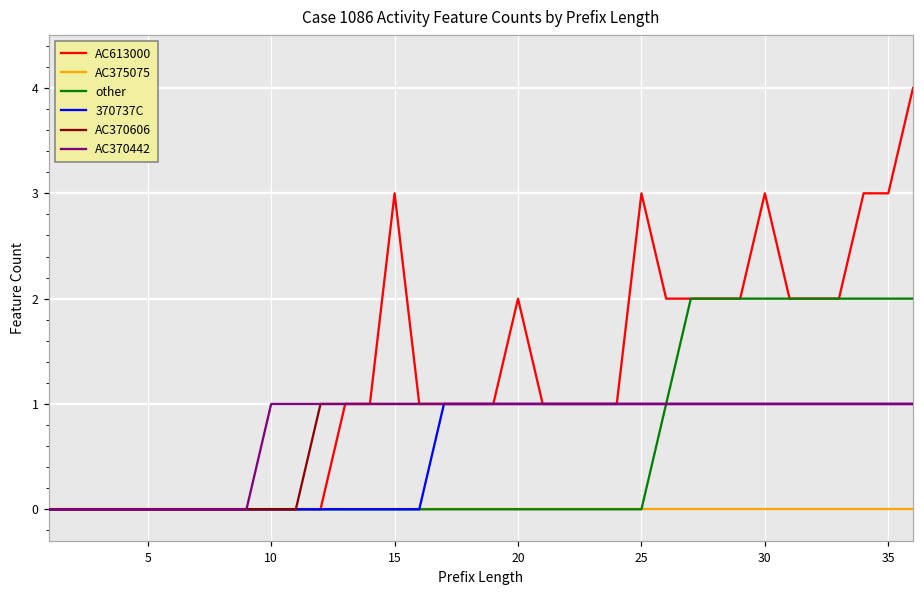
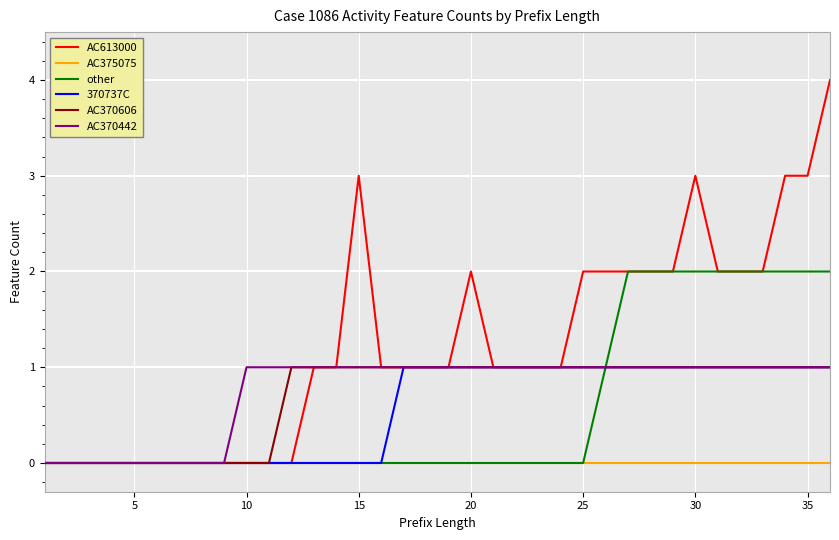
  {
    "AC613000": {
      "15": 3,
      "20": 2,
-     "25": 3,
+     "25": 2,
      "30": 3,
      "35": 3
    },
    "AC375075": {
      "30": 0,
      "35": 0
    },
    "other": {
      "30": 2,
      "35": 2
    },
    "AC370442": {
      "10": 1
    }
  }
